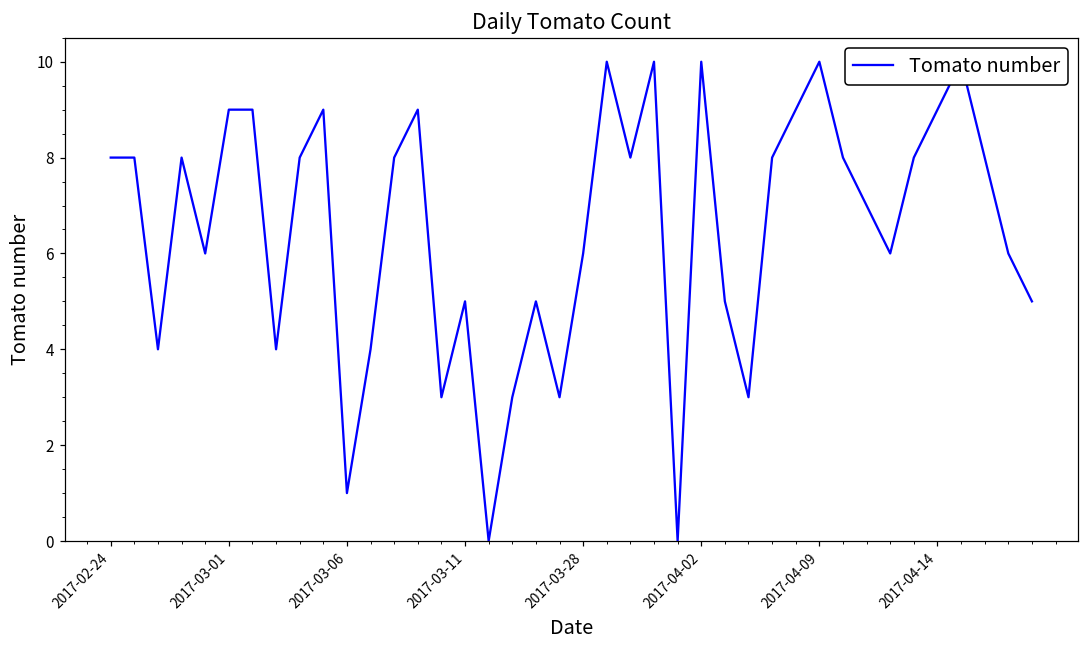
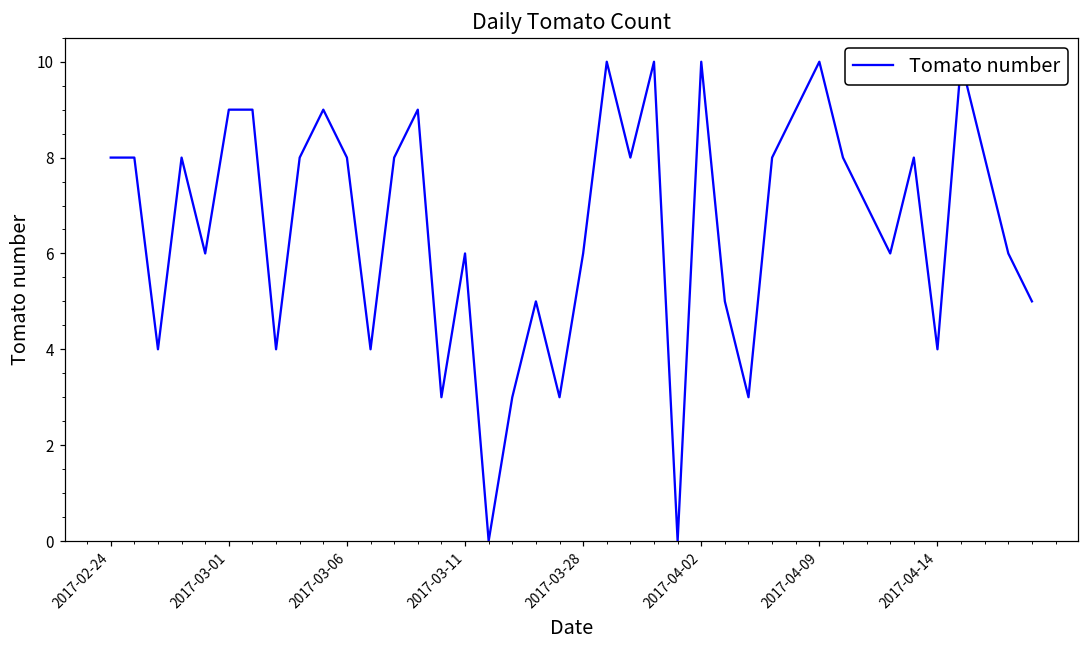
  {
    "2017-02-24": 8,
    "2017-03-01": 9,
-   "2017-03-06": 1,
-   "2017-03-11": 5,
+   "2017-03-06": 8,
+   "2017-03-11": 6,
    "2017-03-28": 6,
    "2017-04-02": 10,
    "2017-04-09": 10,
-   "2017-04-14": 9
+   "2017-04-14": 4
  }
